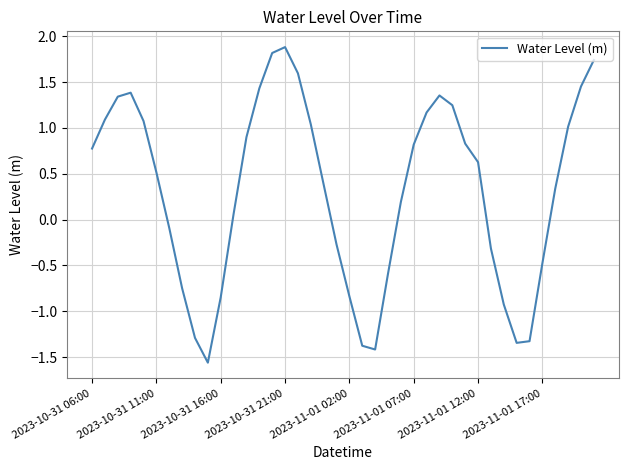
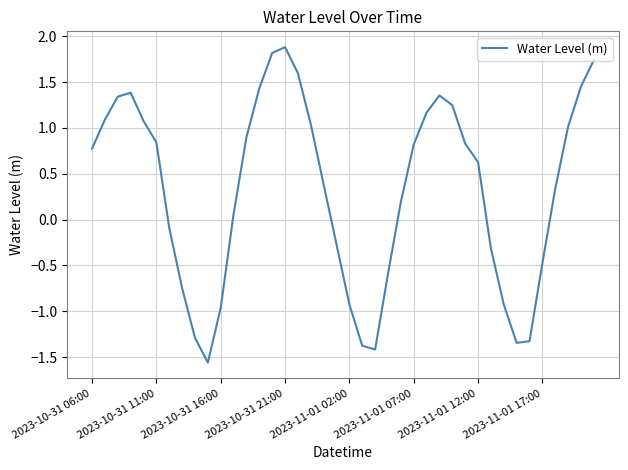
  {
    "2023-10-31 06:00": 0.8,
-   "2023-10-31 11:00": 0.5,
-   "2023-10-31 16:00": -0.8,
+   "2023-10-31 11:00": 0.8,
+   "2023-10-31 16:00": -1.0,
    "2023-10-31 21:00": 1.9,
-   "2023-11-01 02:00": -0.8,
+   "2023-11-01 02:00": -0.9,
    "2023-11-01 07:00": 0.8,
    "2023-11-01 12:00": 0.6,
    "2023-11-01 17:00": -0.5
  }
